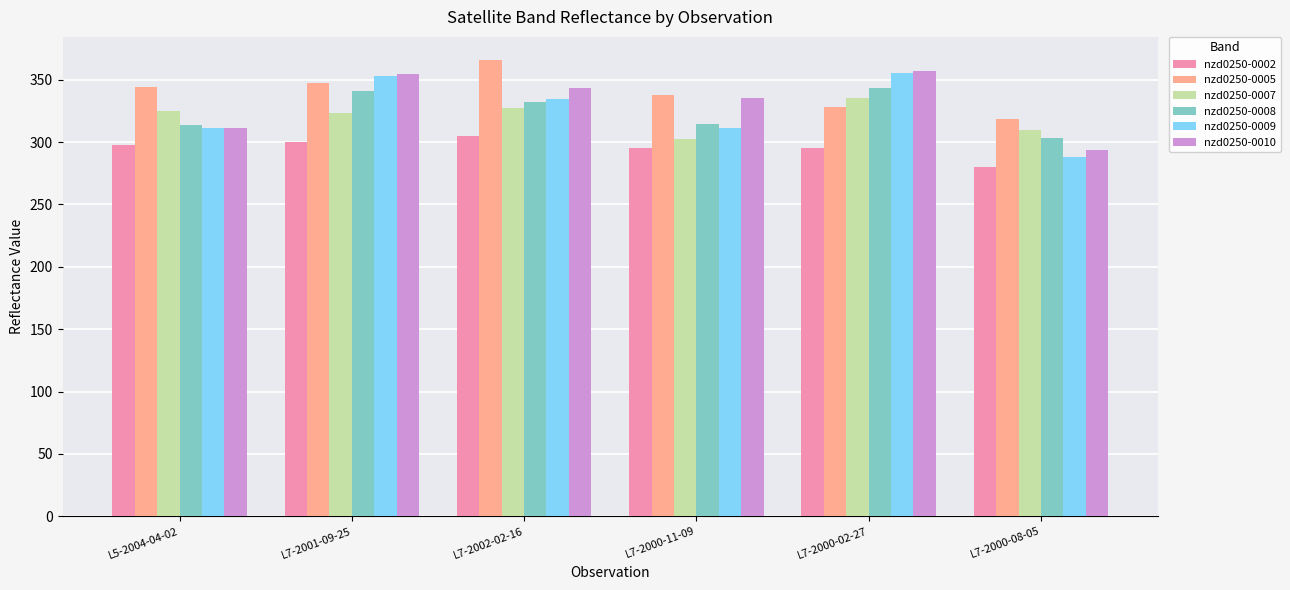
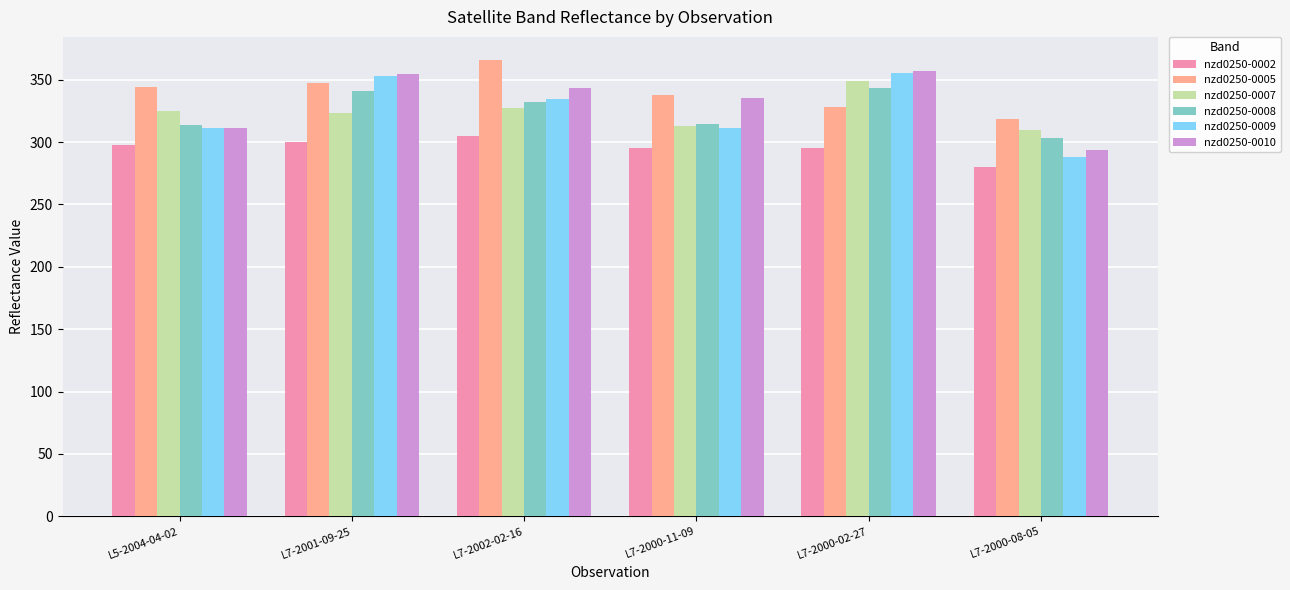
  {
    "nzd0250-0007": {
      "L5-2004-04-02": 325,
      "L7-2001-09-25": 323,
      "L7-2002-02-16": 327,
-     "L7-2000-11-09": 303,
-     "L7-2000-02-27": 335,
+     "L7-2000-11-09": 313,
+     "L7-2000-02-27": 349,
      "L7-2000-08-05": 310
    }
  }
